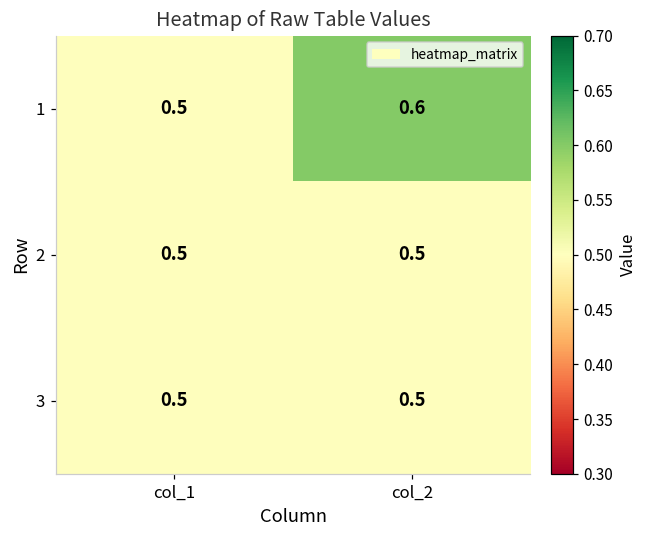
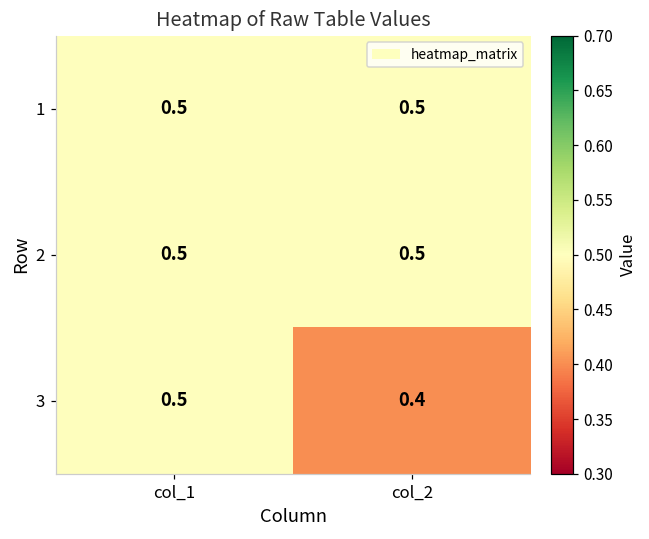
  {
    "1": {
      "col_1": 0.5,
-     "col_2": 0.6
+     "col_2": 0.5
    },
    "2": {
      "col_1": 0.5,
      "col_2": 0.5
    },
    "3": {
      "col_1": 0.5,
-     "col_2": 0.5
+     "col_2": 0.4
    }
  }
